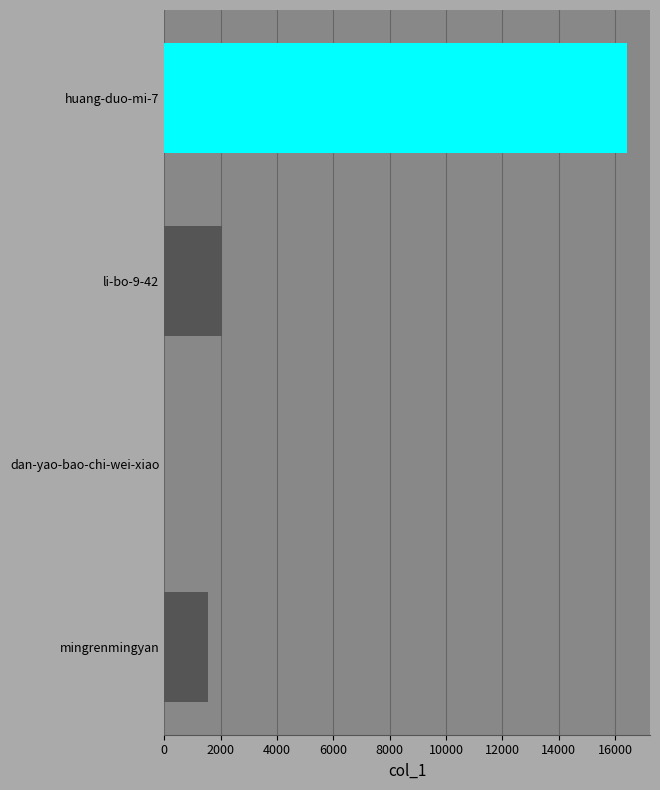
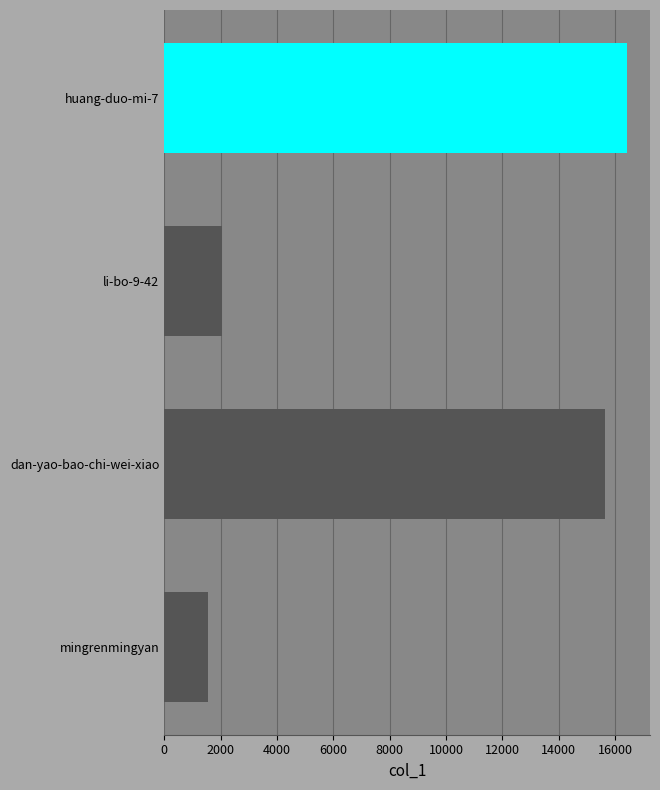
  {
    "huang-duo-mi-7": 16400,
    "li-bo-9-42": 2100,
-   "dan-yao-bao-chi-wei-xiao": 0,
+   "dan-yao-bao-chi-wei-xiao": 15600,
    "mingrenmingyan": 1500
  }
